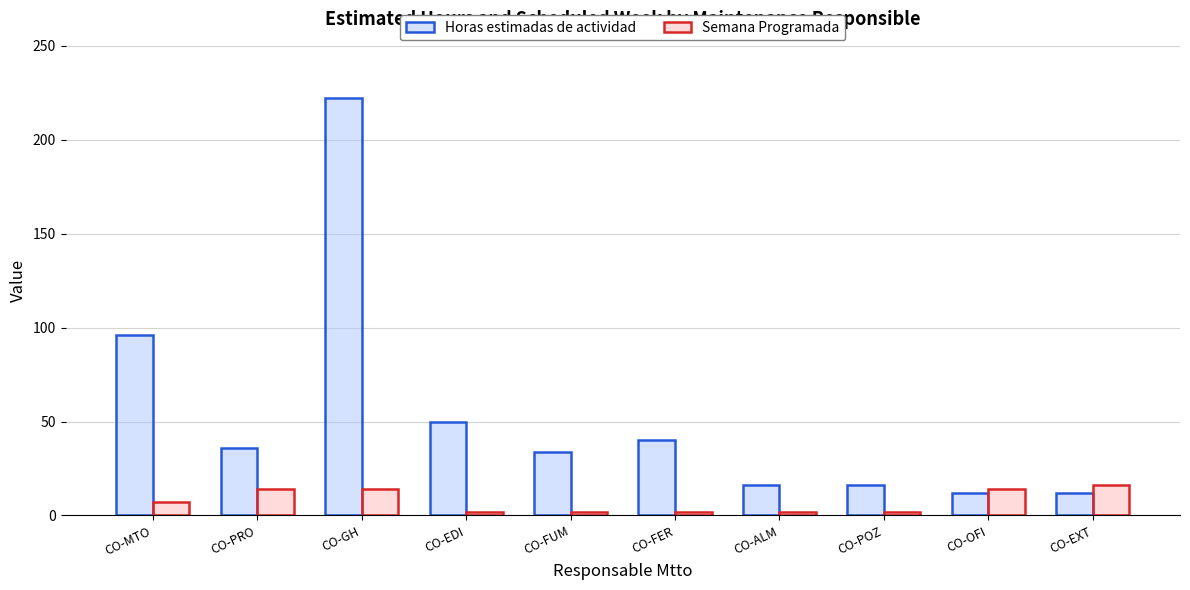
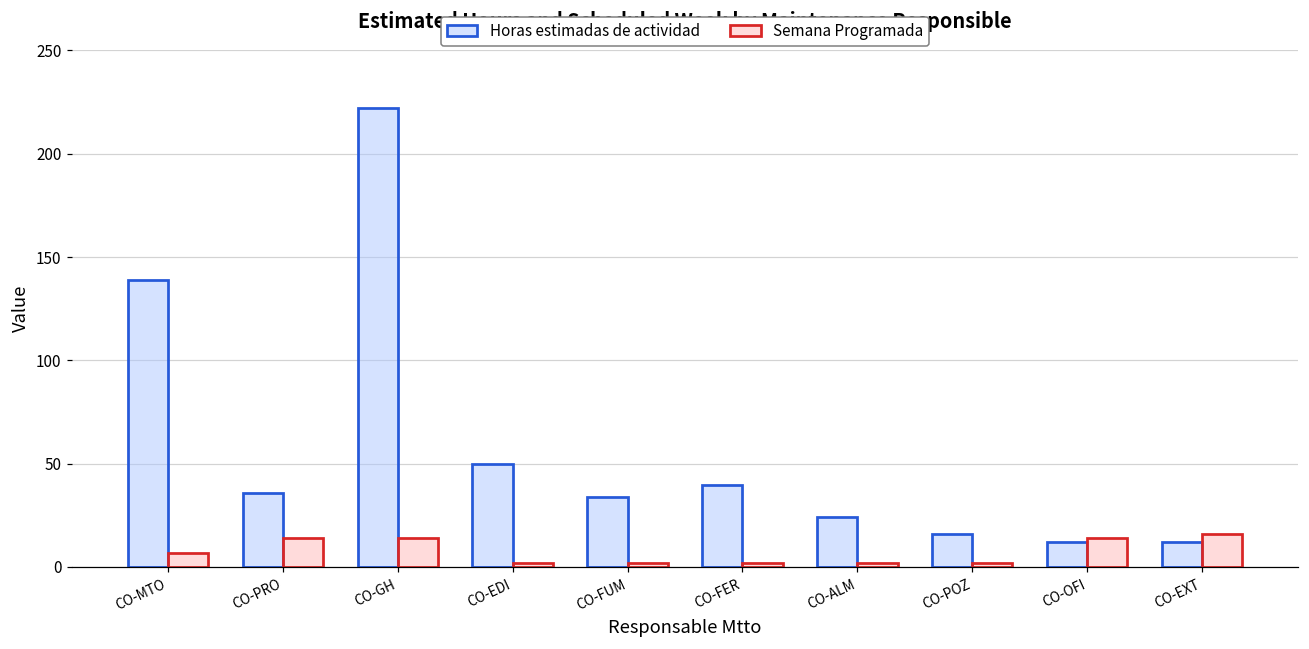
  {
    "Horas estimadas de actividad": {
-     "CO-MTO": 96,
+     "CO-MTO": 139,
      "CO-PRO": 36,
      "CO-GH": 222,
      "CO-EDI": 50,
      "CO-FUM": 34,
      "CO-FER": 40,
-     "CO-ALM": 16,
+     "CO-ALM": 24,
      "CO-POZ": 16,
      "CO-OFI": 12,
      "CO-EXT": 12
    },
    "Semana Programada": {
      "CO-MTO": 7,
      "CO-PRO": 14,
      "CO-GH": 14,
      "CO-EDI": 2,
      "CO-FUM": 2,
      "CO-FER": 2,
      "CO-ALM": 2,
      "CO-POZ": 2,
      "CO-OFI": 14,
      "CO-EXT": 16
    }
  }
